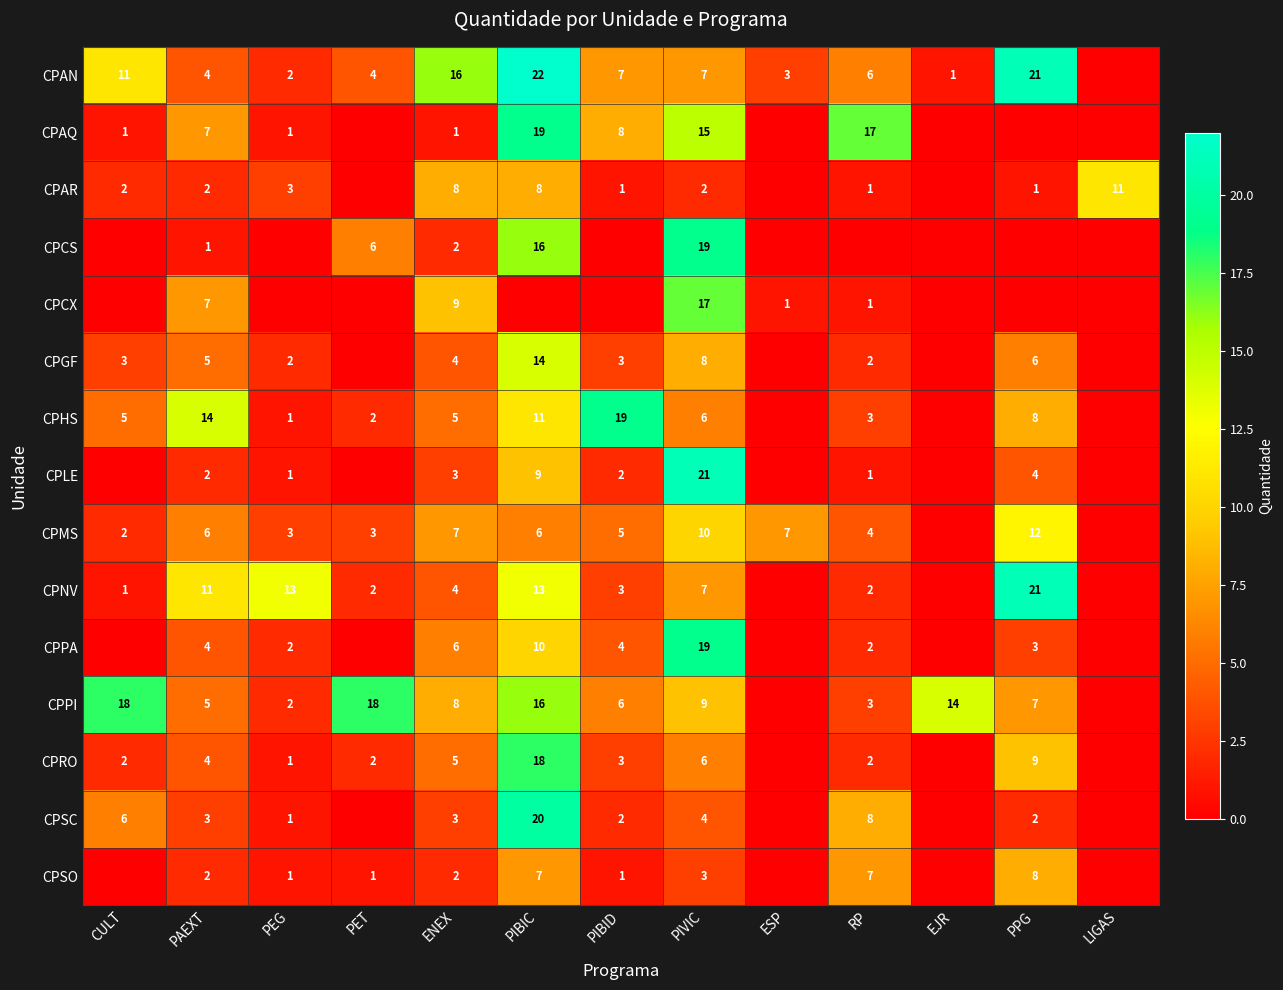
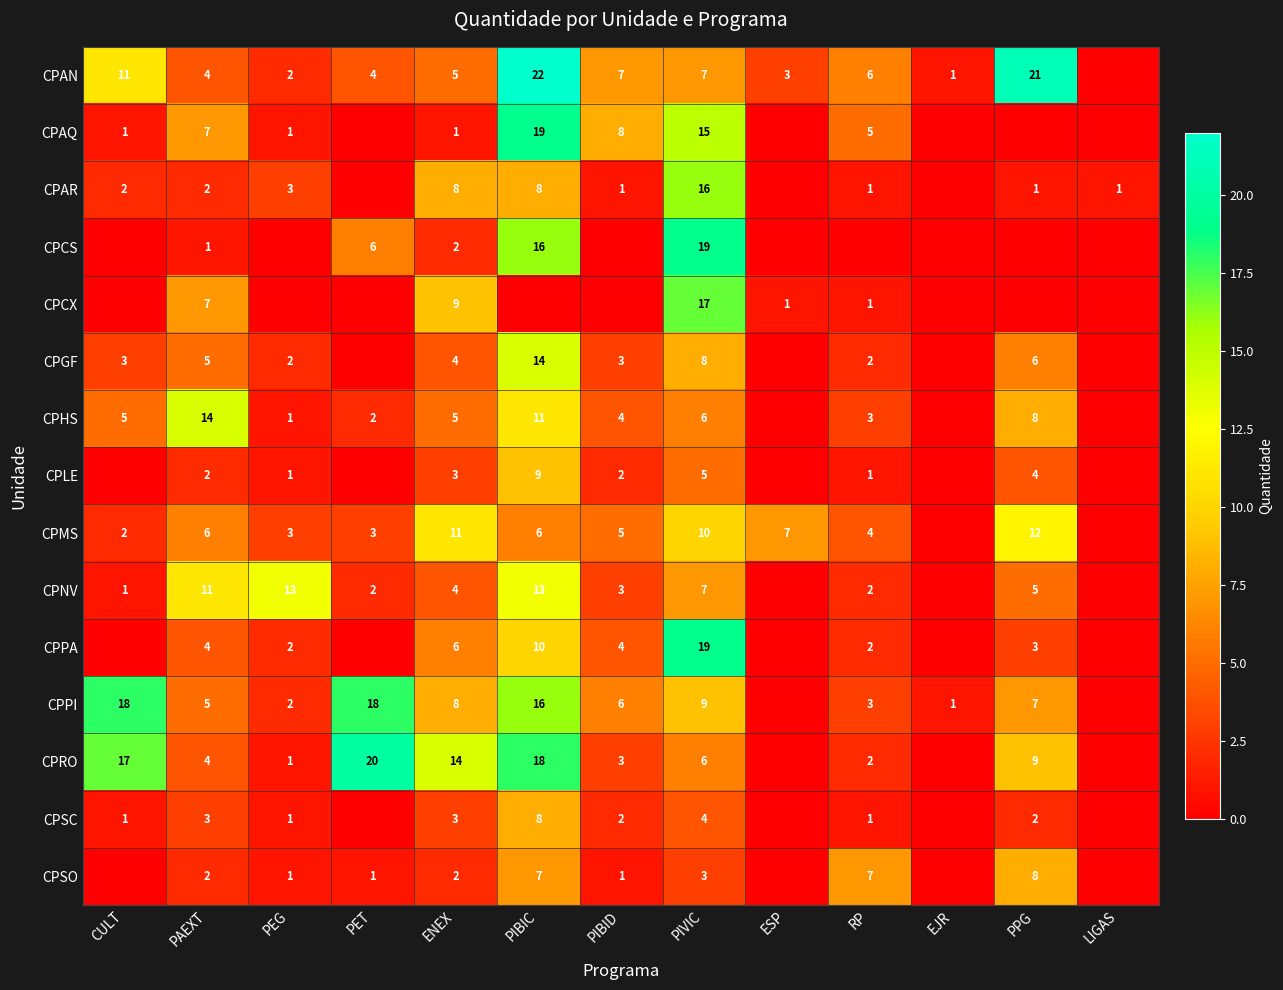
  {
    "CPAN": {
      "CULT": 11,
      "PAEXT": 4,
      "PEG": 2,
      "PET": 4,
-     "ENEX": 16,
+     "ENEX": 5,
      "PIBIC": 22,
      "PIBID": 7,
      "PIVIC": 7,
      "ESP": 3,
      "RP": 6,
      "EJR": 1,
      "PPG": 21
    },
    "CPAQ": {
      "CULT": 1,
      "PAEXT": 7,
      "PEG": 1,
      "ENEX": 1,
      "PIBIC": 19,
      "PIBID": 8,
      "PIVIC": 15,
-     "RP": 17
+     "RP": 5
    },
    "CPAR": {
      "CULT": 2,
      "PAEXT": 2,
      "PEG": 3,
      "ENEX": 8,
      "PIBIC": 8,
      "PIBID": 1,
-     "PIVIC": 2,
+     "PIVIC": 16,
      "RP": 1,
      "PPG": 1,
-     "LIGAS": 11
+     "LIGAS": 1
    },
    "CPCS": {
      "PAEXT": 1,
      "PET": 6,
      "ENEX": 2,
      "PIBIC": 16,
      "PIVIC": 19
    },
    "CPCX": {
      "PAEXT": 7,
      "ENEX": 9,
      "PIVIC": 17,
      "ESP": 1,
      "RP": 1
    },
    "CPGF": {
      "CULT": 3,
      "PAEXT": 5,
      "PEG": 2,
      "ENEX": 4,
      "PIBIC": 14,
      "PIBID": 3,
      "PIVIC": 8,
      "RP": 2,
      "PPG": 6
    },
    "CPHS": {
      "CULT": 5,
      "PAEXT": 14,
      "PEG": 1,
      "PET": 2,
      "ENEX": 5,
      "PIBIC": 11,
-     "PIBID": 19,
+     "PIBID": 4,
      "PIVIC": 6,
      "RP": 3,
      "PPG": 8
    },
    "CPLE": {
      "PAEXT": 2,
      "PEG": 1,
      "ENEX": 3,
      "PIBIC": 9,
      "PIBID": 2,
-     "PIVIC": 21,
+     "PIVIC": 5,
      "RP": 1,
      "PPG": 4
    },
    "CPMS": {
      "CULT": 2,
      "PAEXT": 6,
      "PEG": 3,
      "PET": 3,
-     "ENEX": 7,
+     "ENEX": 11,
      "PIBIC": 6,
      "PIBID": 5,
      "PIVIC": 10,
      "ESP": 7,
      "RP": 4,
      "PPG": 12
    },
    "CPNV": {
      "CULT": 1,
      "PAEXT": 11,
      "PEG": 13,
      "PET": 2,
      "ENEX": 4,
      "PIBIC": 13,
      "PIBID": 3,
      "PIVIC": 7,
      "RP": 2,
-     "PPG": 21
+     "PPG": 5
    },
    "CPPA": {
      "PAEXT": 4,
      "PEG": 2,
      "ENEX": 6,
      "PIBIC": 10,
      "PIBID": 4,
      "PIVIC": 19,
      "RP": 2,
      "PPG": 3
    },
    "CPPI": {
      "CULT": 18,
      "PAEXT": 5,
      "PEG": 2,
      "PET": 18,
      "ENEX": 8,
      "PIBIC": 16,
      "PIBID": 6,
      "PIVIC": 9,
      "RP": 3,
-     "EJR": 14,
+     "EJR": 1,
      "PPG": 7
    },
    "CPRO": {
-     "CULT": 2,
+     "CULT": 17,
      "PAEXT": 4,
      "PEG": 1,
-     "PET": 2,
-     "ENEX": 5,
+     "PET": 20,
+     "ENEX": 14,
      "PIBIC": 18,
      "PIBID": 3,
      "PIVIC": 6,
      "RP": 2,
      "PPG": 9
    },
    "CPSC": {
-     "CULT": 6,
+     "CULT": 1,
      "PAEXT": 3,
      "PEG": 1,
      "ENEX": 3,
-     "PIBIC": 20,
+     "PIBIC": 8,
      "PIBID": 2,
      "PIVIC": 4,
-     "RP": 8,
+     "RP": 1,
      "PPG": 2
    },
    "CPSO": {
      "PAEXT": 2,
      "PEG": 1,
      "PET": 1,
      "ENEX": 2,
      "PIBIC": 7,
      "PIBID": 1,
      "PIVIC": 3,
      "RP": 7,
      "PPG": 8
    }
  }
